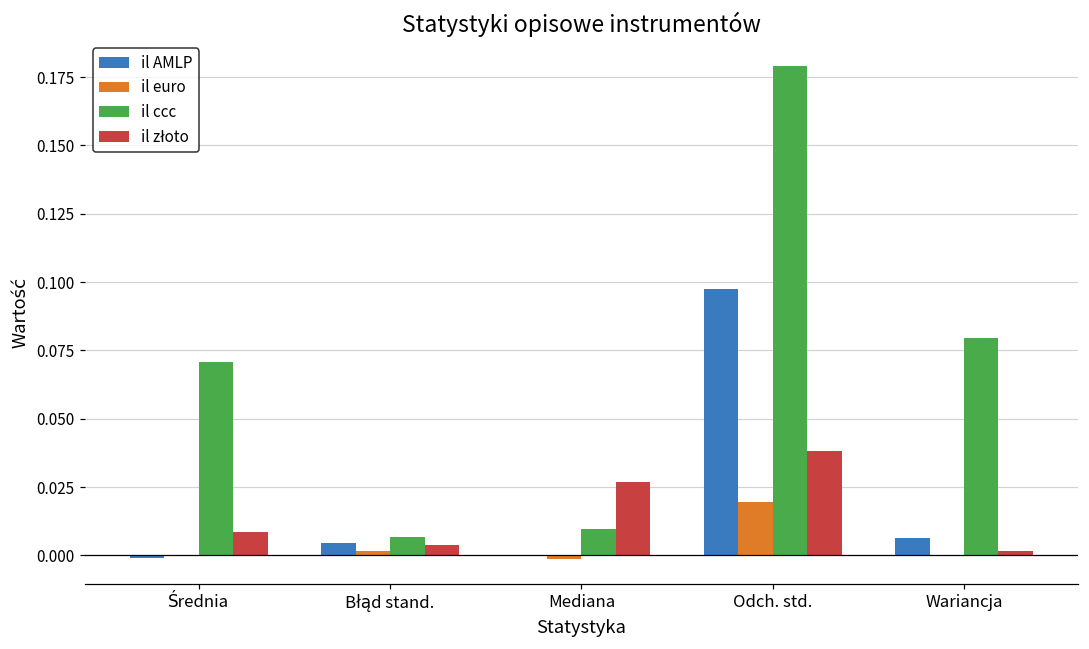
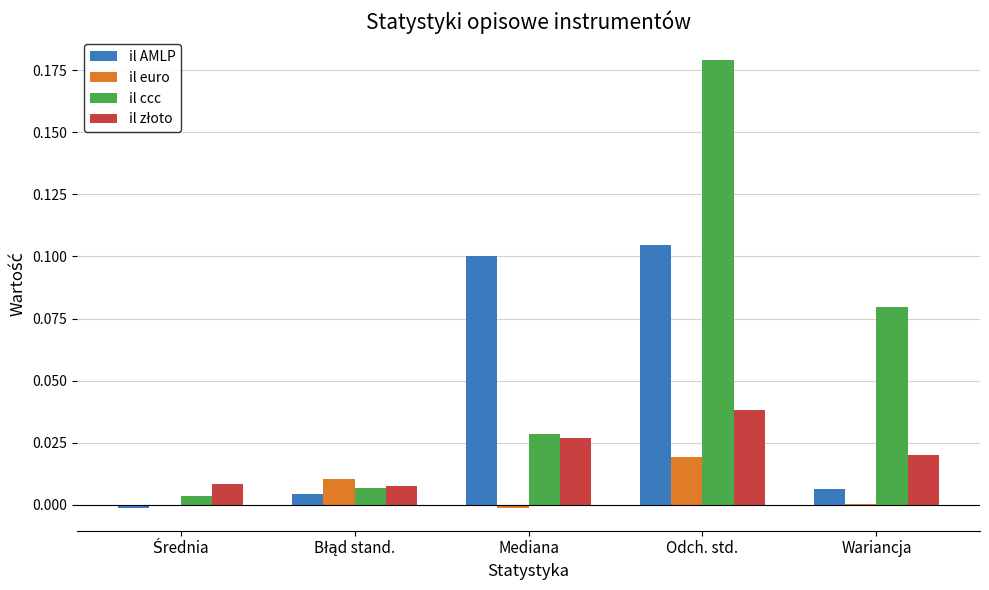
  {
    "il AMLP": {
      "Średnia": -0.001,
      "Błąd stand.": 0.004,
-     "Mediana": 0.0,
-     "Odch. std.": 0.097,
+     "Mediana": 0.1,
+     "Odch. std.": 0.105,
      "Wariancja": 0.006
    },
    "il euro": {
-     "Błąd stand.": 0.002,
+     "Błąd stand.": 0.011,
      "Mediana": -0.001,
      "Odch. std.": 0.019
    },
    "il ccc": {
-     "Średnia": 0.071,
+     "Średnia": 0.004,
      "Błąd stand.": 0.007,
-     "Mediana": 0.010,
+     "Mediana": 0.028,
      "Odch. std.": 0.179,
      "Wariancja": 0.080
    },
    "il złoto": {
      "Średnia": 0.009,
-     "Błąd stand.": 0.004,
+     "Błąd stand.": 0.008,
      "Mediana": 0.027,
      "Odch. std.": 0.038,
-     "Wariancja": 0.001
+     "Wariancja": 0.020
    }
  }
